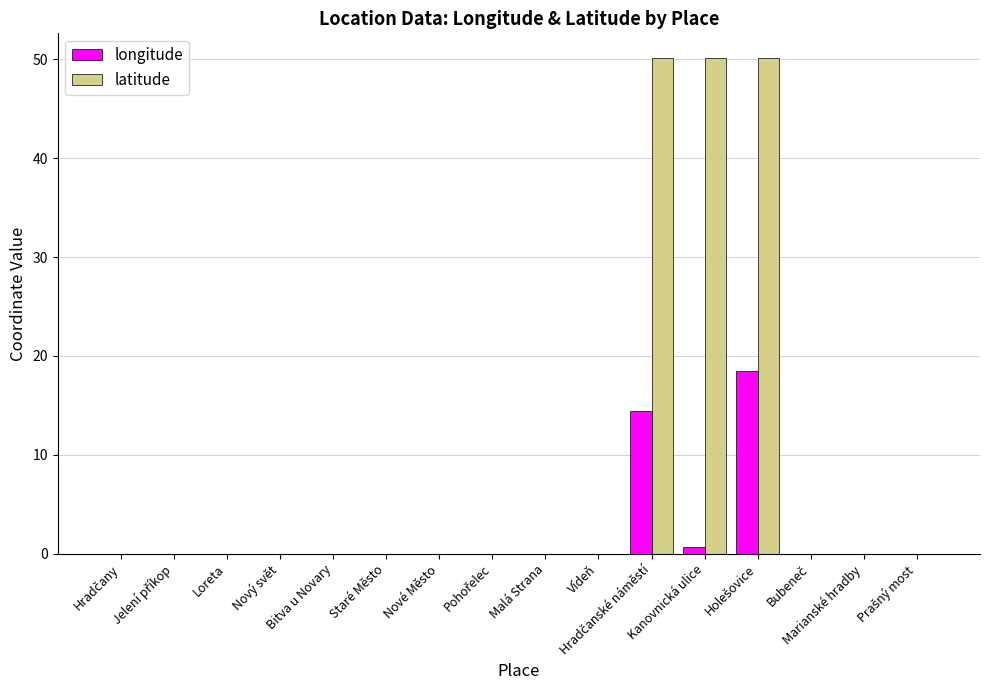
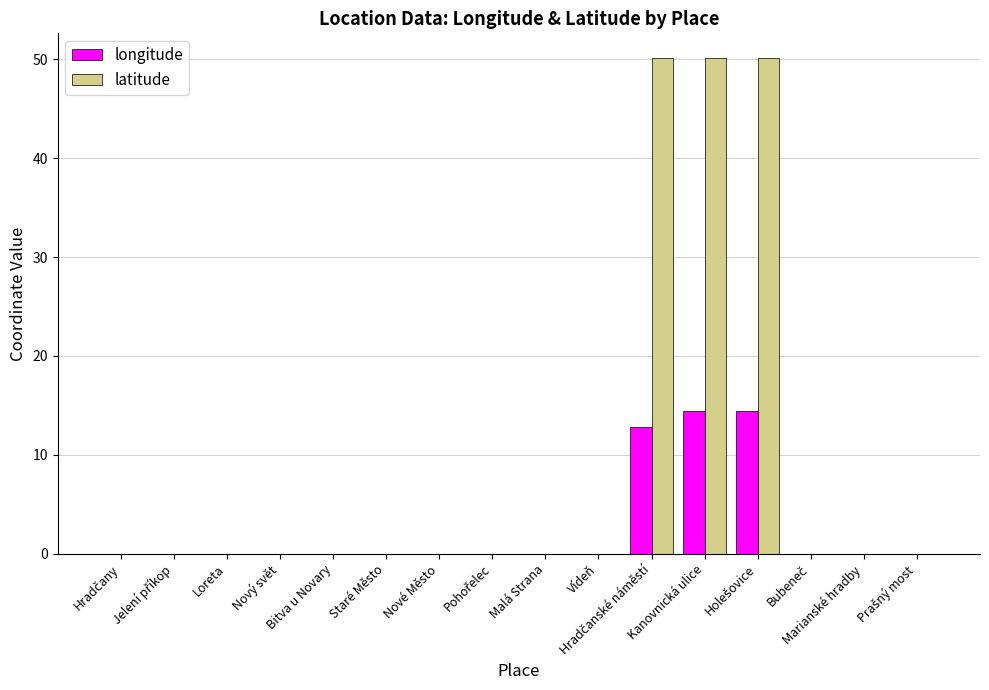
  {
    "longitude": {
      "Hradčany": 0,
      "Jelení příkop": 0,
      "Loreta": 0,
      "Nový svět": 0,
      "Bitva u Novary": 0,
      "Staré Město": 0,
      "Nové Město": 0,
      "Pohořelec": 0,
      "Malá Strana": 0,
      "Vídeň": 0,
-     "Hradčanské náměstí": 14,
-     "Kanovnická ulice": 1,
-     "Holešovice": 18,
+     "Hradčanské náměstí": 13,
+     "Kanovnická ulice": 14,
+     "Holešovice": 14,
      "Bubeneč": 0,
      "Marianské hradby": 0,
      "Prašný most": 0
    },
    "latitude": {
      "Hradčany": 0,
      "Jelení příkop": 0,
      "Loreta": 0,
      "Nový svět": 0,
      "Bitva u Novary": 0,
      "Staré Město": 0,
      "Nové Město": 0,
      "Pohořelec": 0,
      "Malá Strana": 0,
      "Vídeň": 0,
      "Hradčanské náměstí": 50,
      "Kanovnická ulice": 50,
      "Holešovice": 50,
      "Bubeneč": 0,
      "Marianské hradby": 0,
      "Prašný most": 0
    }
  }
